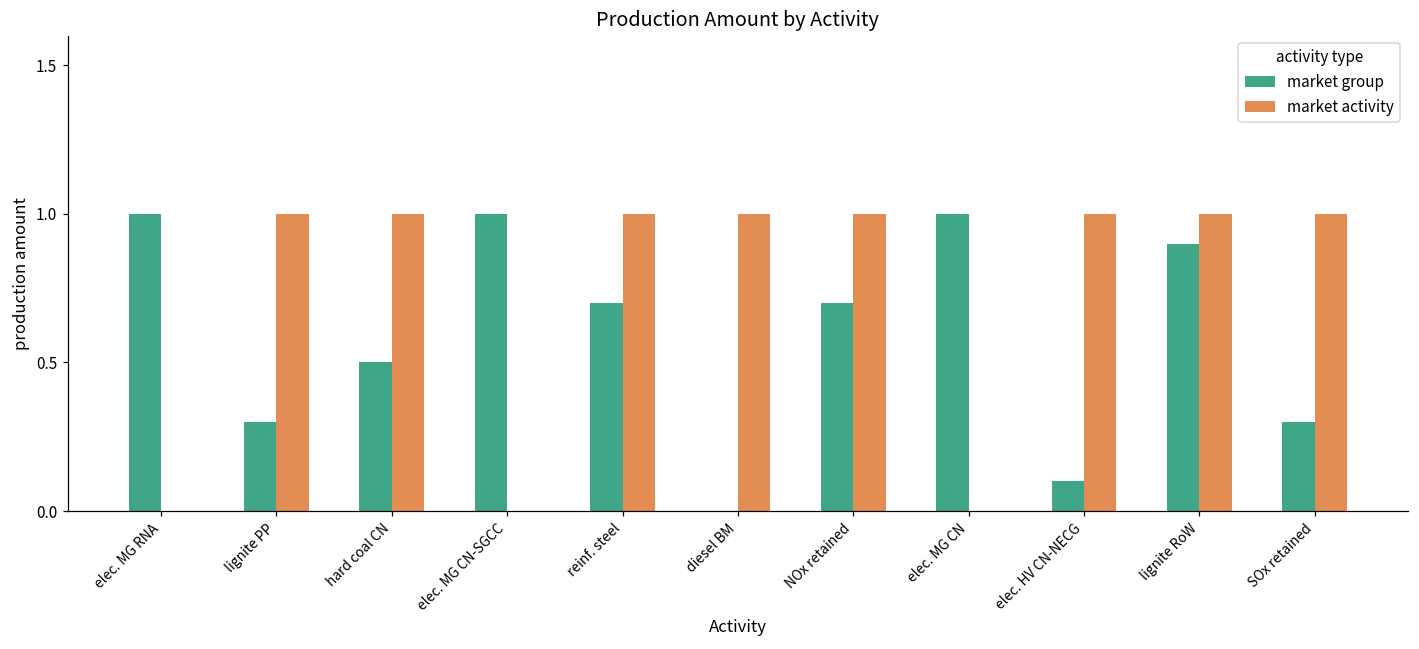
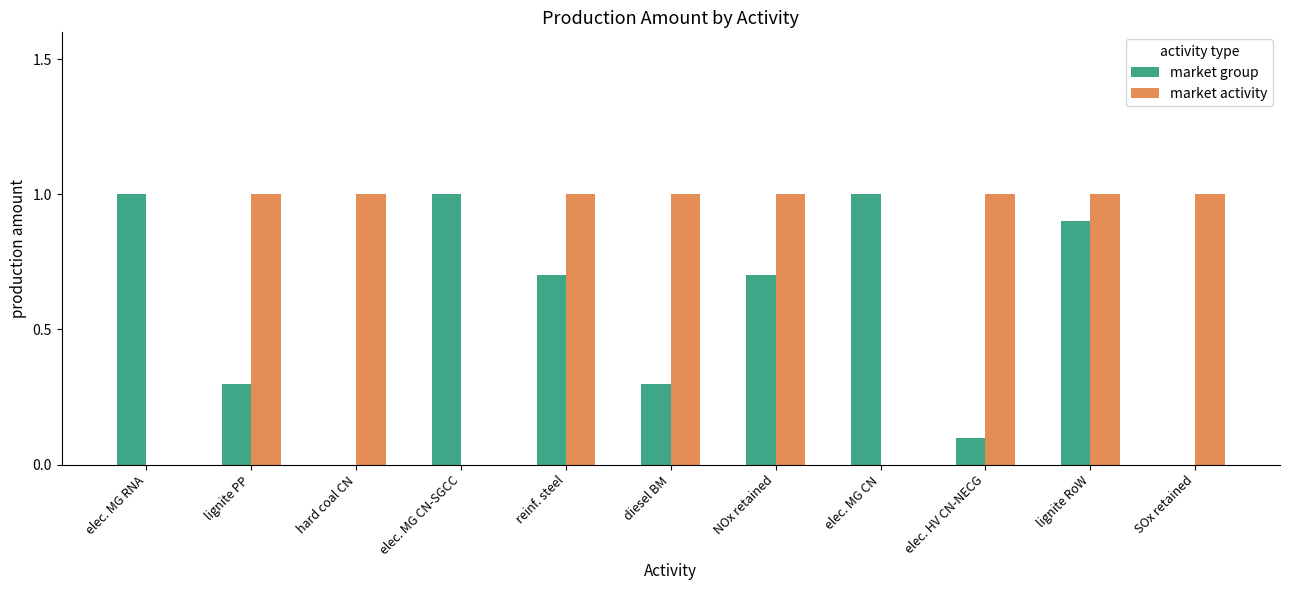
  {
    "market group": {
      "elec. MG RNA": 1.0,
      "lignite PP": 0.3,
-     "hard coal CN": 0.5,
+     "hard coal CN": 0.0,
      "elec. MG CN-SGCC": 1.0,
      "reinf. steel": 0.7,
-     "diesel BM": 0.0,
+     "diesel BM": 0.3,
      "NOx retained": 0.7,
      "elec. MG CN": 1.0,
      "elec. HV CN-NECG": 0.1,
      "lignite RoW": 0.9,
-     "SOx retained": 0.3
+     "SOx retained": 0.0
    },
    "market activity": {
      "elec. MG RNA": 0.0,
      "lignite PP": 1.0,
      "hard coal CN": 1.0,
      "elec. MG CN-SGCC": 0.0,
      "reinf. steel": 1.0,
      "diesel BM": 1.0,
      "NOx retained": 1.0,
      "elec. MG CN": 0.0,
      "elec. HV CN-NECG": 1.0,
      "lignite RoW": 1.0,
      "SOx retained": 1.0
    }
  }
